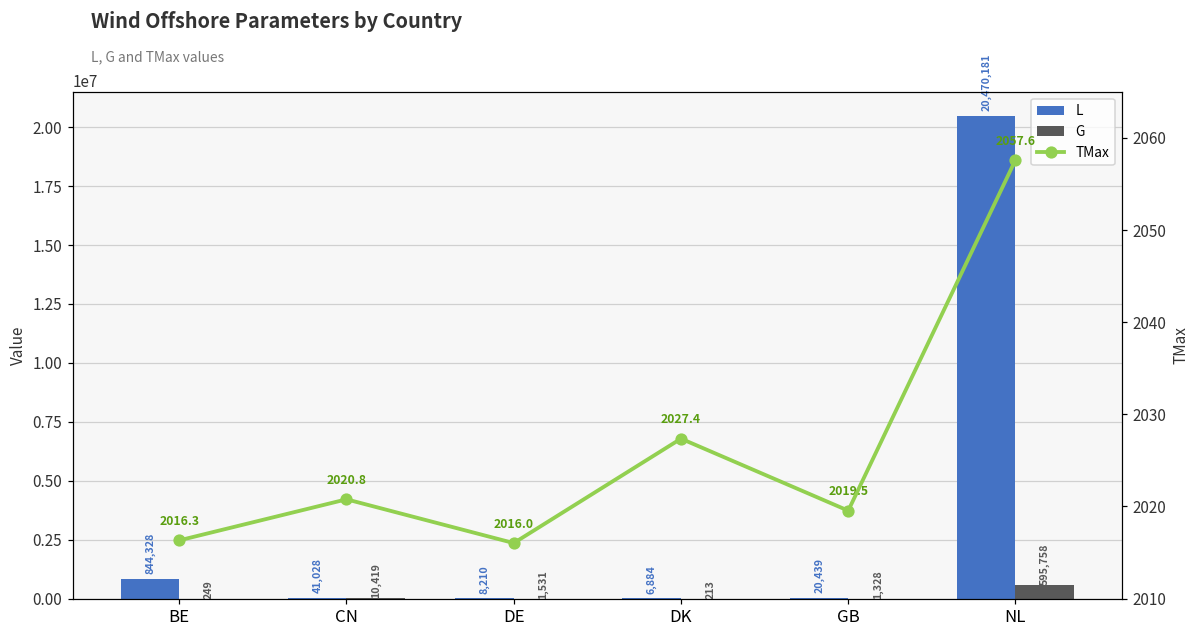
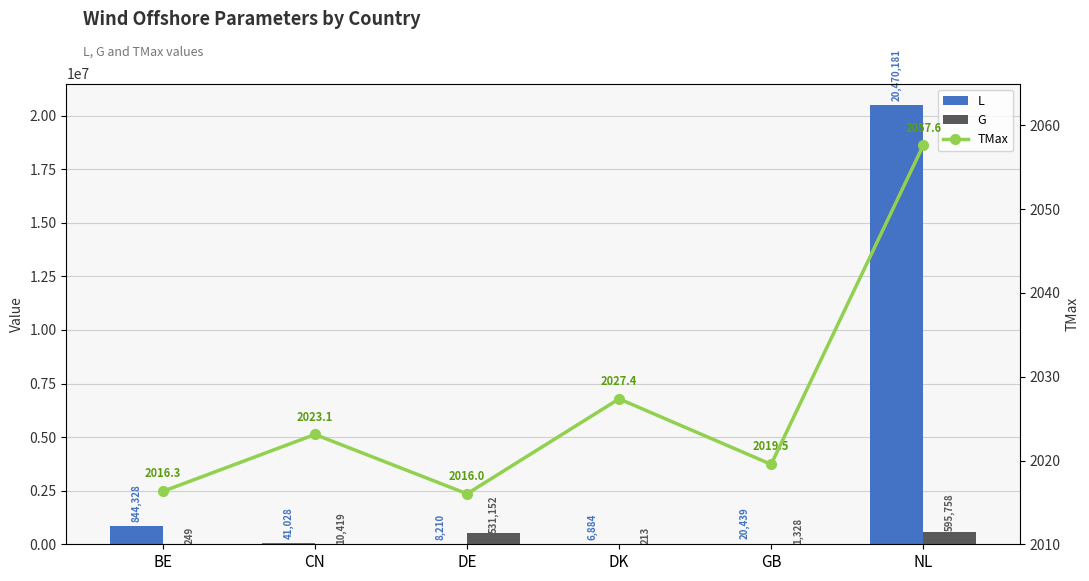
  {
    "L": {
      "BE": "844,328",
      "CN": "41,028",
      "DE": "8,210",
      "DK": "6,884",
      "GB": "20,439",
      "NL": "20,470,181"
    },
    "G": {
      "BE": "249",
      "CN": "10,419",
-     "DE": "1,531",
+     "DE": "531,152",
      "DK": "213",
      "GB": "1,328",
      "NL": "595,758"
    },
    "TMax": {
      "BE": "2016.3",
-     "CN": "2020.8",
+     "CN": "2023.1",
      "DE": "2016.0",
      "DK": "2027.4",
      "GB": "2019.5"
    }
  }
